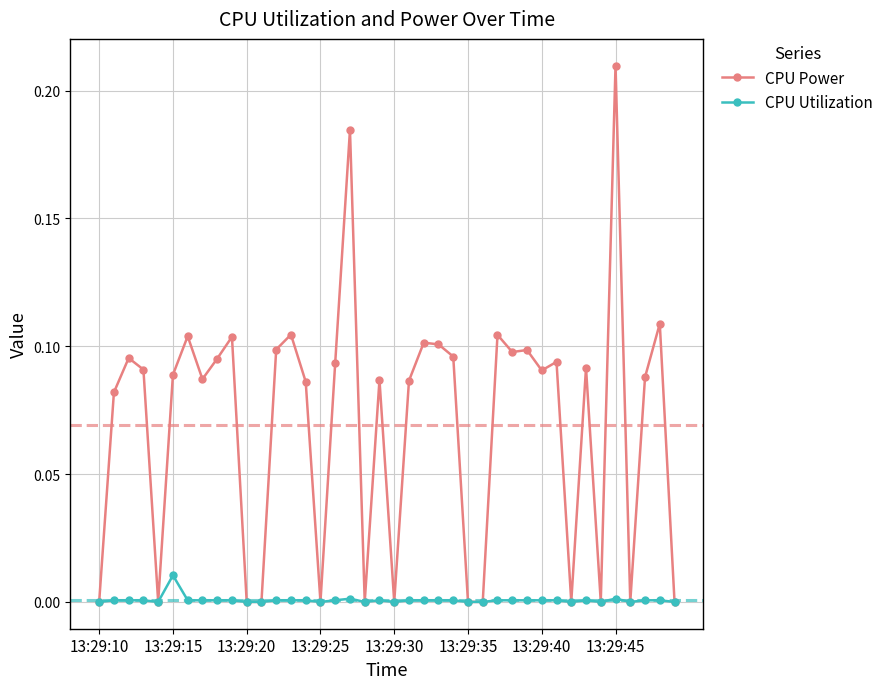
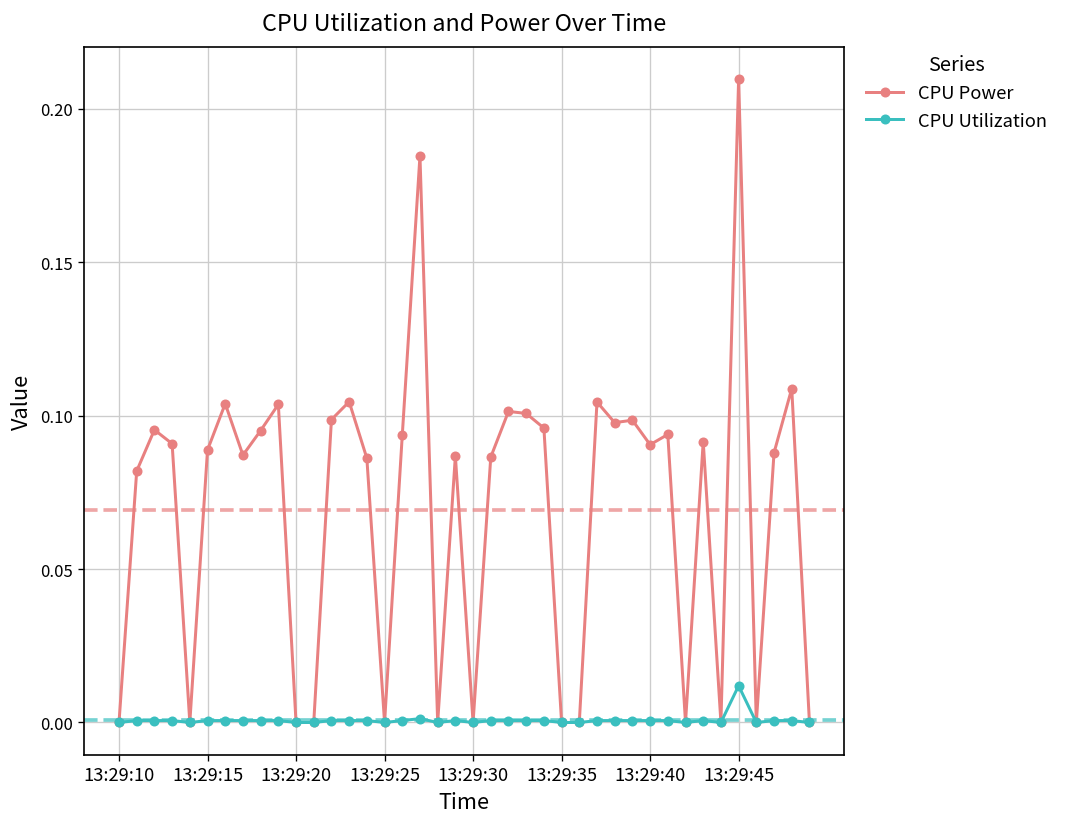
  {
    "CPU Power": {
      "13:29:15": 0.089,
      "13:29:40": 0.091,
      "13:29:45": 0.210
    },
    "CPU Utilization": {
-     "13:29:15": 0.010,
+     "13:29:15": 0.001,
      "13:29:40": 0.001,
-     "13:29:45": 0.001
+     "13:29:45": 0.012
    }
  }
